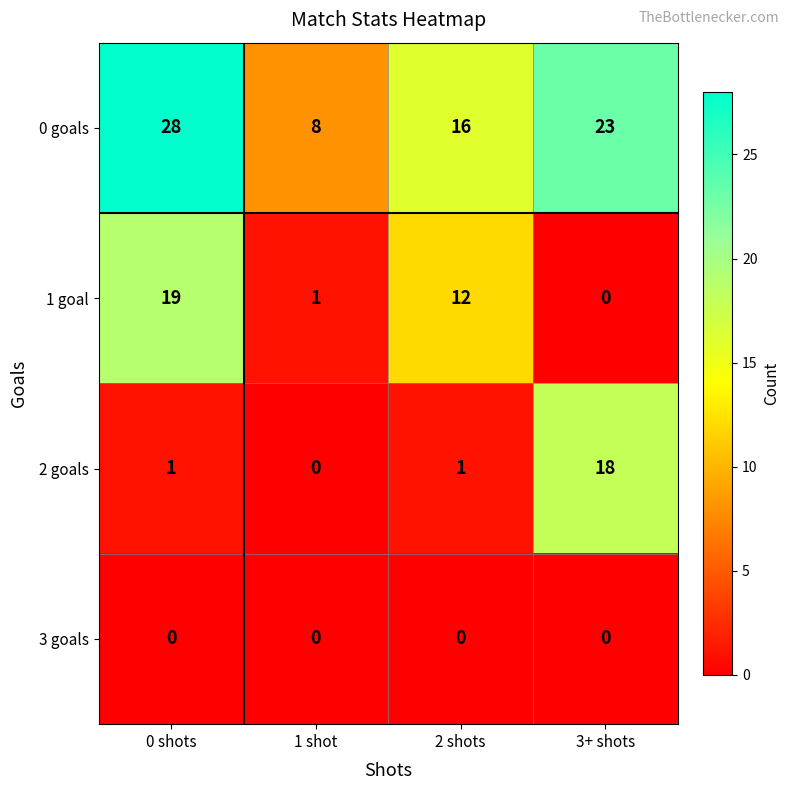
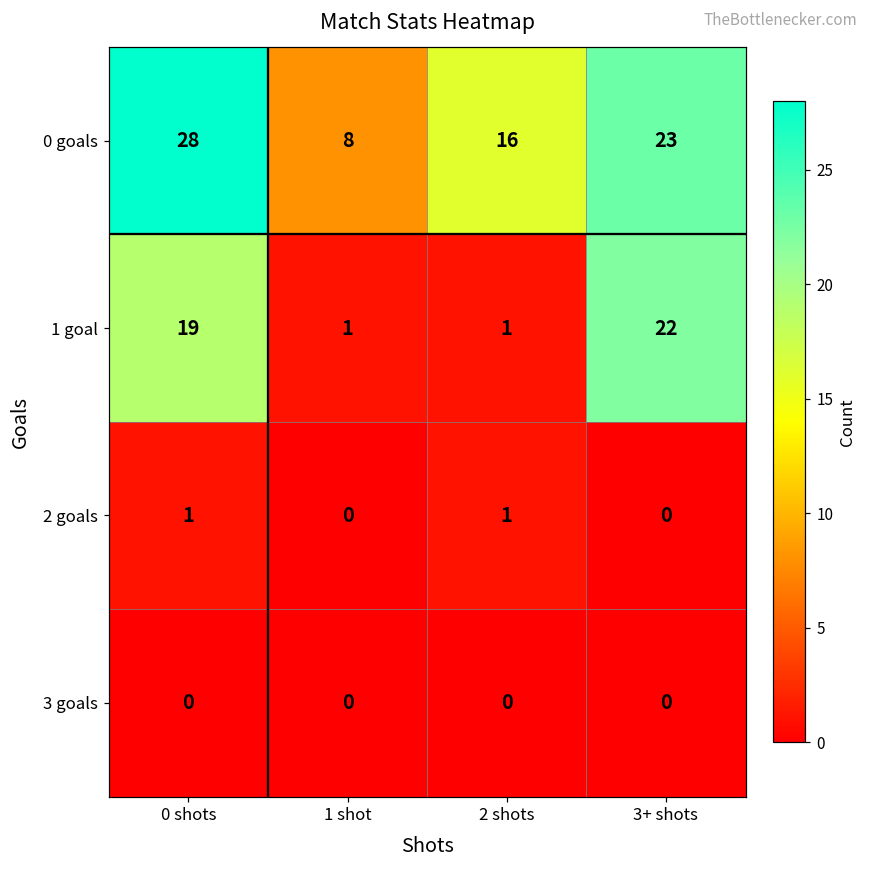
  {
    "0 goals": {
      "0 shots": 28,
      "1 shot": 8,
      "2 shots": 16,
      "3+ shots": 23
    },
    "1 goal": {
      "0 shots": 19,
      "1 shot": 1,
-     "2 shots": 12,
-     "3+ shots": 0
+     "2 shots": 1,
+     "3+ shots": 22
    },
    "2 goals": {
      "0 shots": 1,
      "1 shot": 0,
      "2 shots": 1,
-     "3+ shots": 18
+     "3+ shots": 0
    },
    "3 goals": {
      "0 shots": 0,
      "1 shot": 0,
      "2 shots": 0,
      "3+ shots": 0
    }
  }
